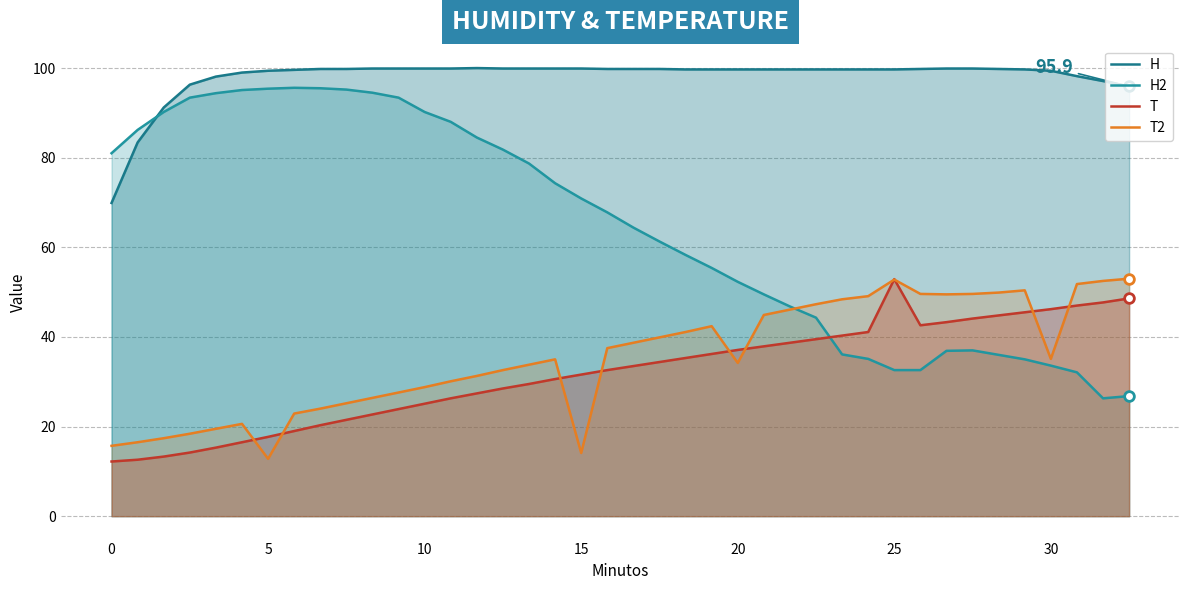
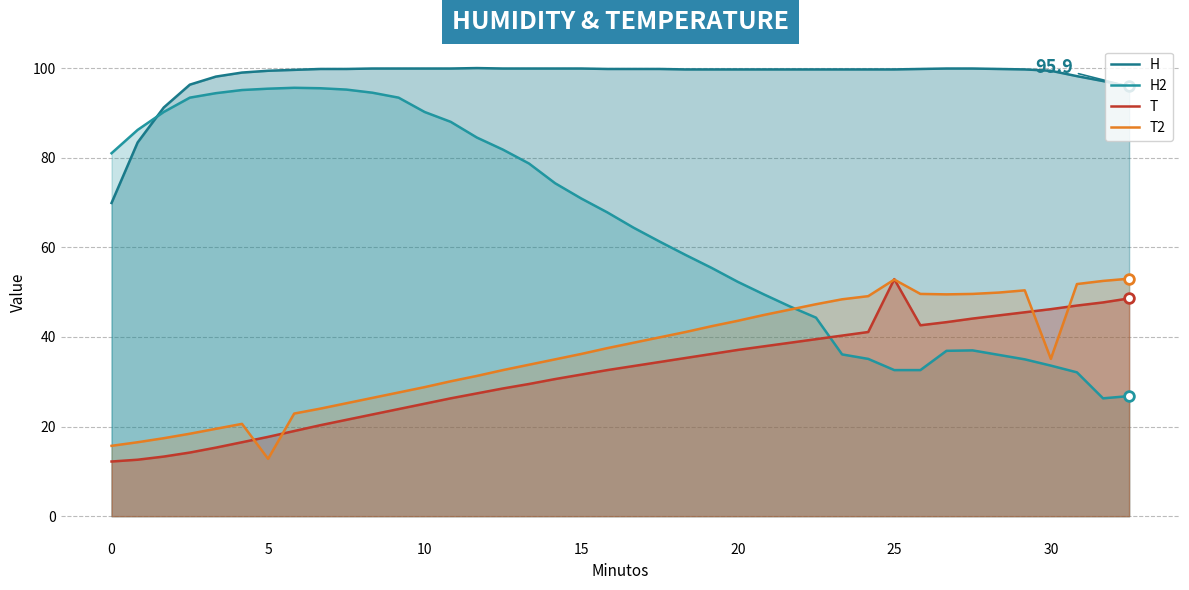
  {
    "T": {
      "0": 12,
      "5": 18,
      "10": 25,
      "15": 32,
      "20": 37,
      "30": 46
    },
    "T2": {
      "0": 16,
      "5": 13,
      "10": 29,
-     "15": 14,
-     "20": 34,
+     "15": 36,
+     "20": 44,
      "30": 35
    }
  }
